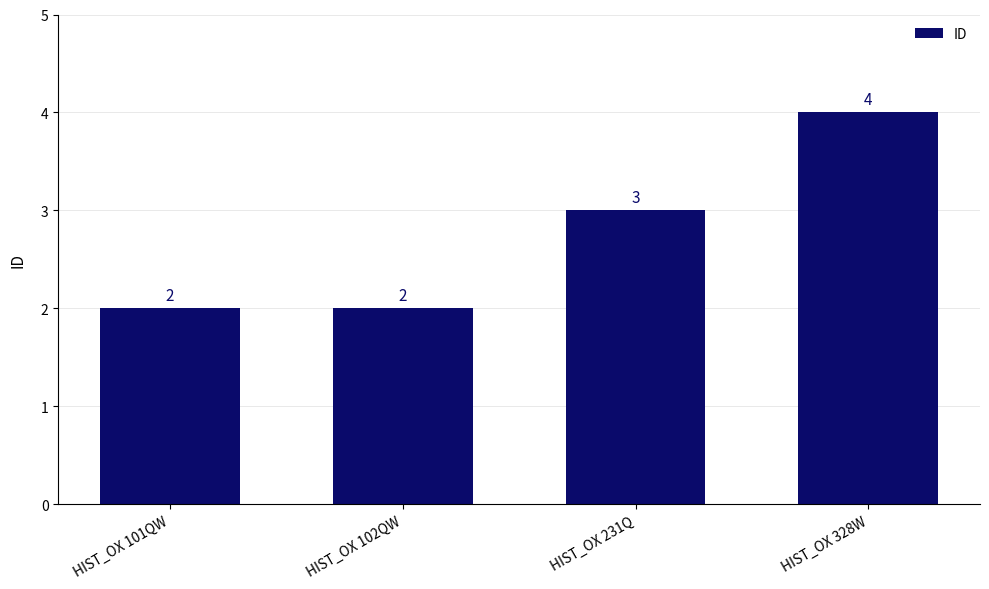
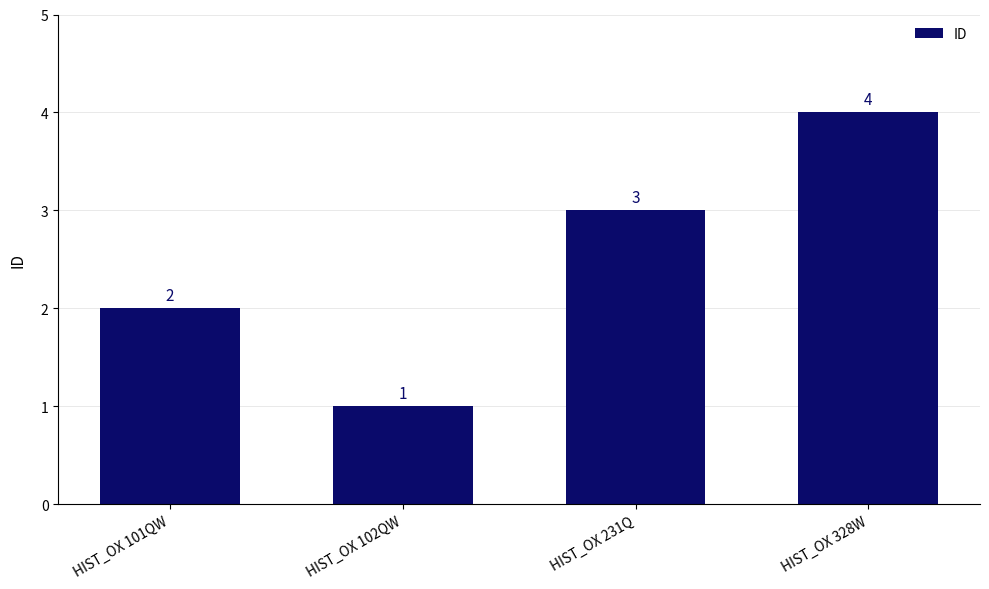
  {
    "HIST_OX 101QW": 2,
-   "HIST_OX 102QW": 2,
+   "HIST_OX 102QW": 1,
    "HIST_OX 231Q": 3,
    "HIST_OX 328W": 4
  }
